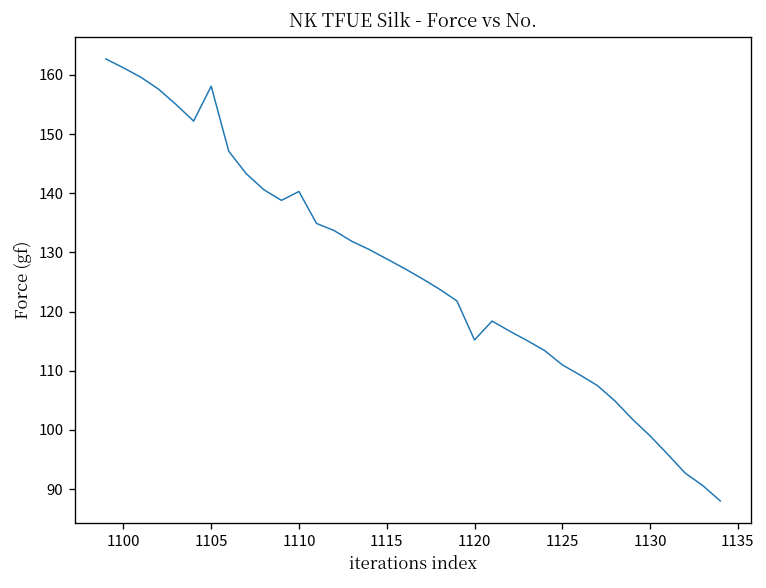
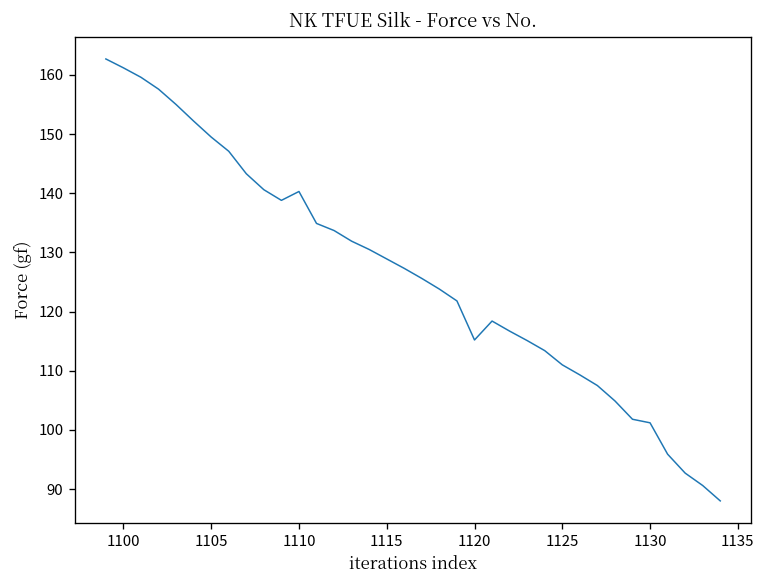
  {
    "1100": 161,
-   "1105": 158,
+   "1105": 150,
    "1110": 140,
    "1115": 129,
    "1120": 115,
    "1125": 111,
-   "1130": 99
+   "1130": 101
  }
